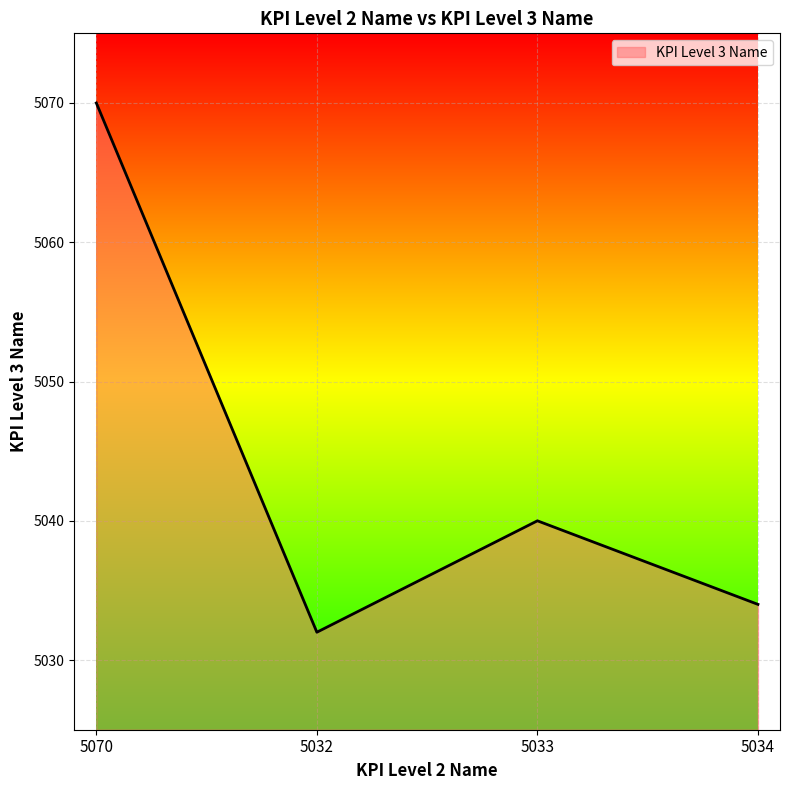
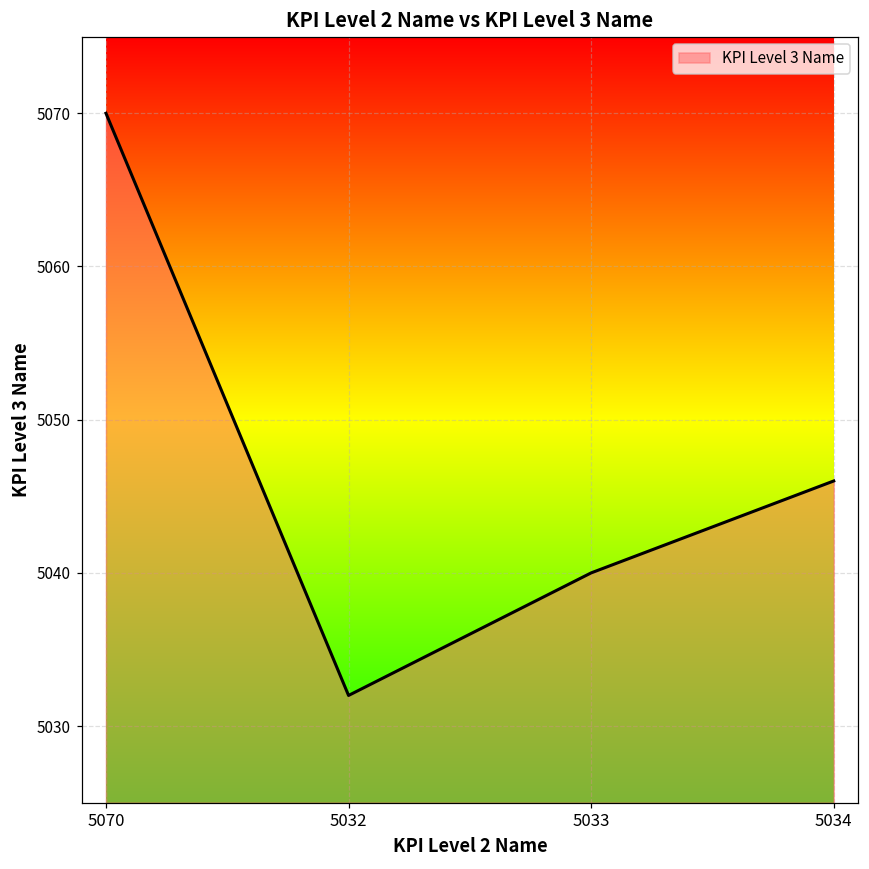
  {
    "5070": 5070,
    "5032": 5032,
    "5033": 5040,
-   "5034": 5034
+   "5034": 5046
  }
